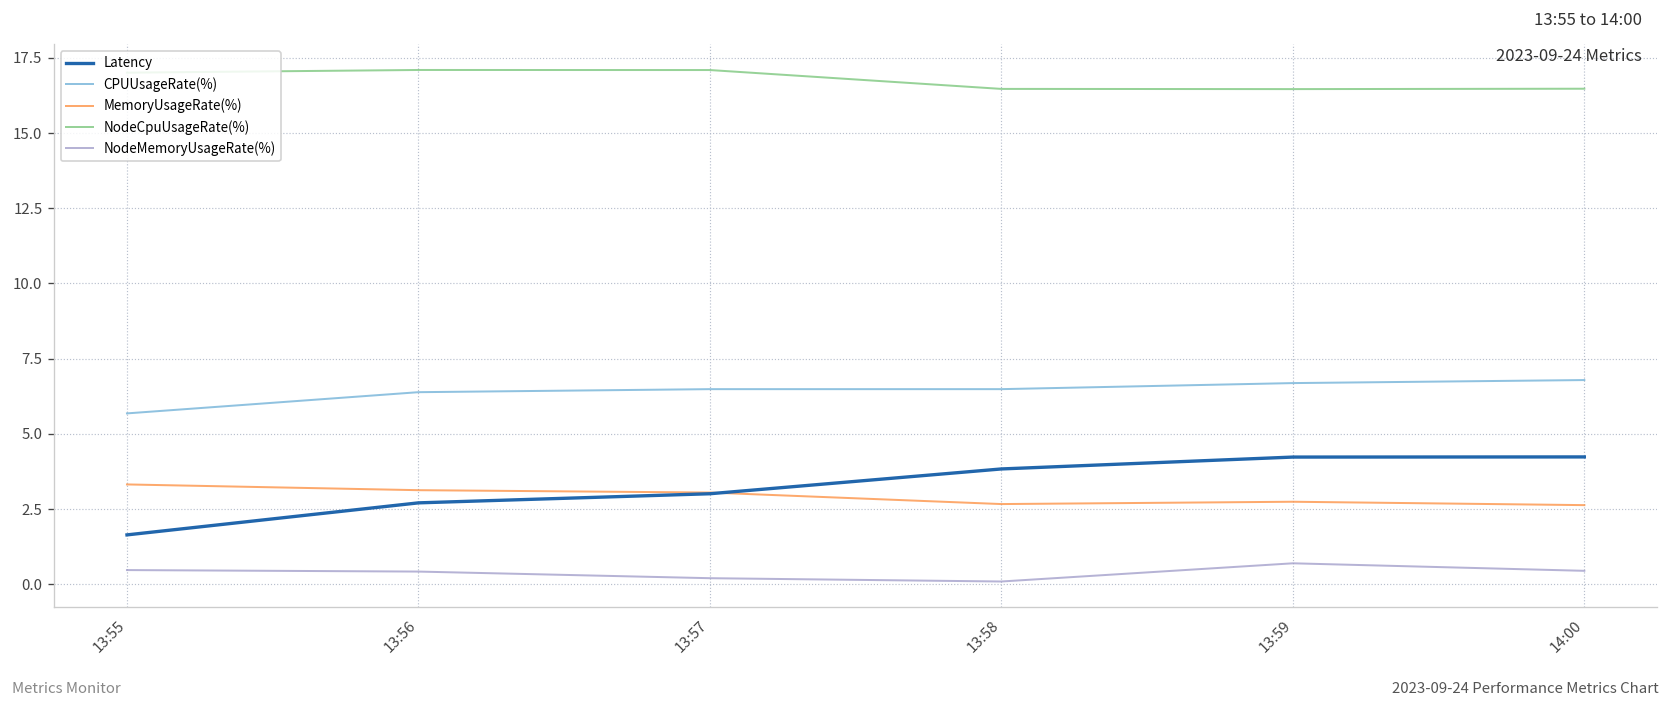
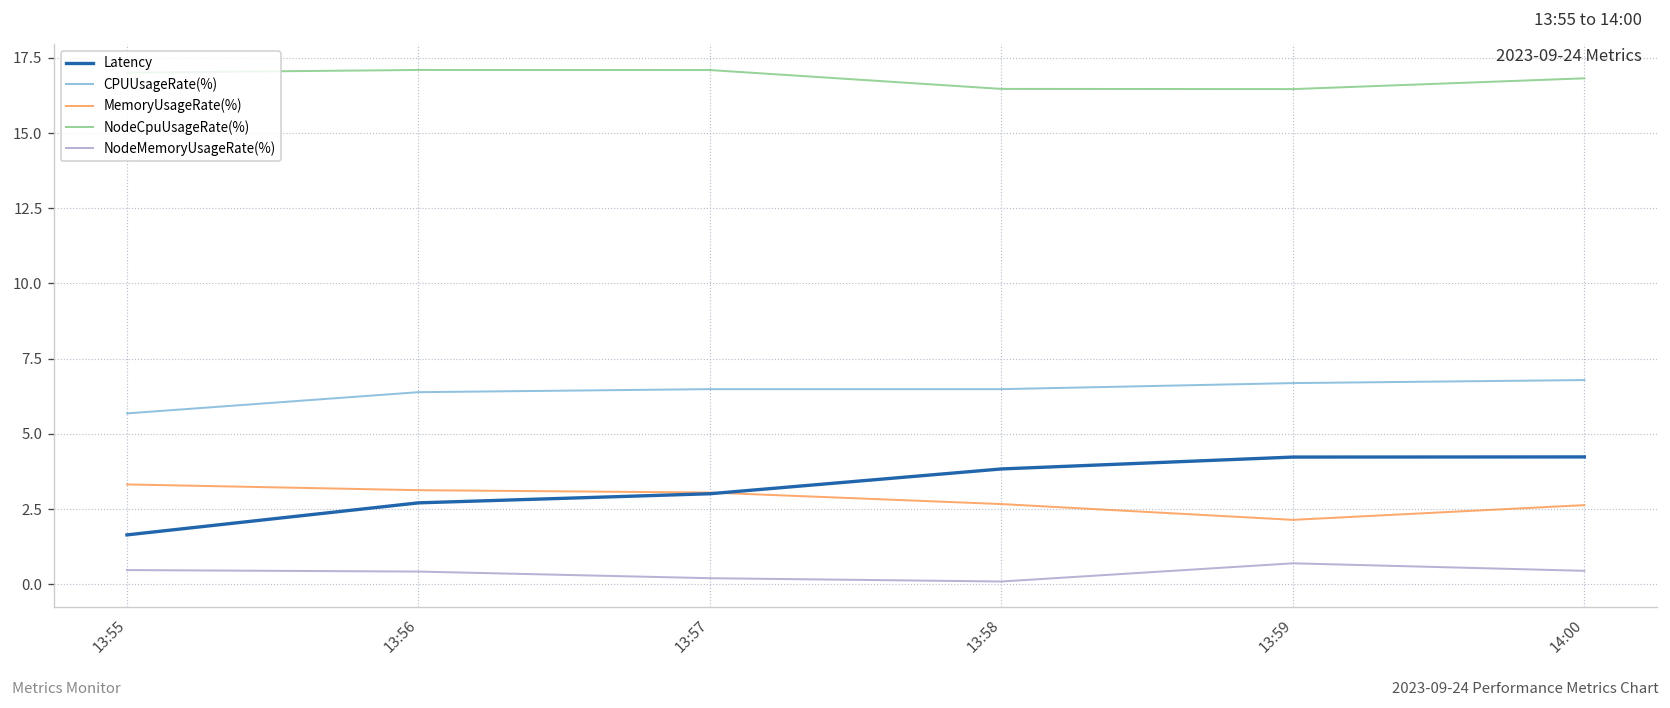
  {
    "Latency": {
      "13:55": 1.6,
      "13:56": 2.7,
      "13:58": 3.8,
      "13:59": 4.2,
      "14:00": 4.2
    },
    "MemoryUsageRate(%)": {
      "13:55": 3.3,
      "13:56": 3.1,
      "13:58": 2.7,
-     "13:59": 2.7,
+     "13:59": 2.1,
      "14:00": 2.6
    },
    "NodeCpuUsageRate(%)": {
      "13:56": 17.1,
      "13:57": 17.1,
      "13:58": 16.5,
      "13:59": 16.5,
-     "14:00": 16.5
+     "14:00": 16.8
    }
  }
